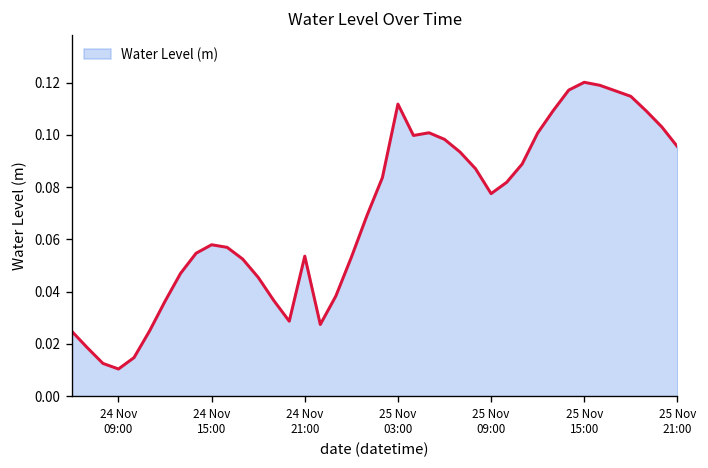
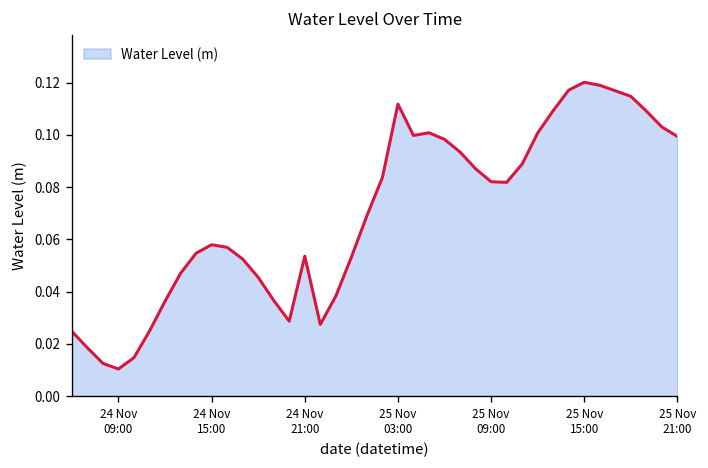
  {
    "24 Nov 09:00": 0.010,
    "24 Nov 15:00": 0.058,
    "24 Nov 21:00": 0.054,
    "25 Nov 03:00": 0.112,
-   "25 Nov 09:00": 0.078,
+   "25 Nov 09:00": 0.082,
    "25 Nov 15:00": 0.120,
-   "25 Nov 21:00": 0.095
+   "25 Nov 21:00": 0.099
  }
